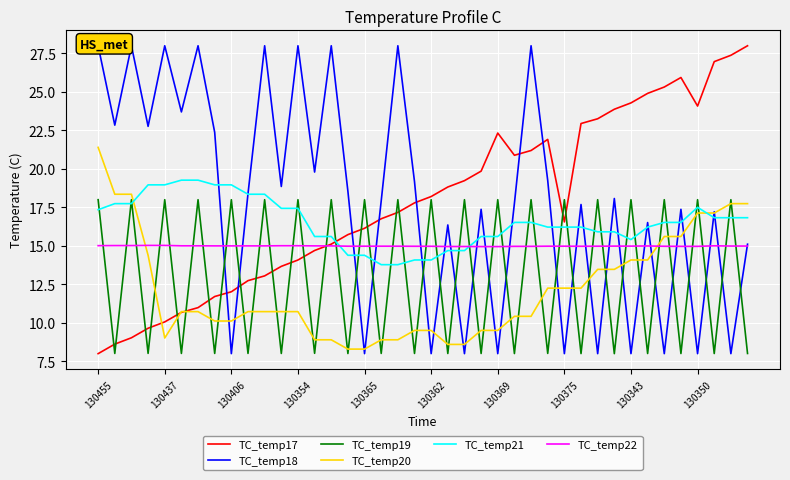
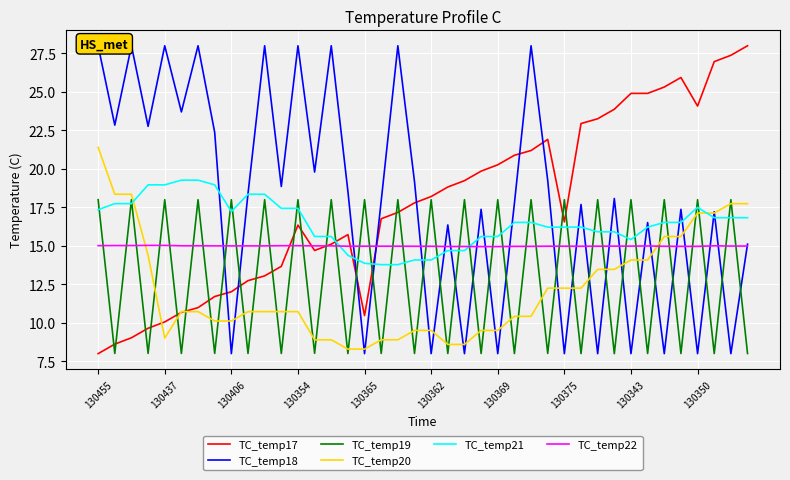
  {
    "TC_temp17": {
      "130455": 8.0,
      "130437": 10.1,
      "130406": 12.0,
-     "130354": 14.1,
-     "130365": 16.1,
+     "130354": 16.4,
+     "130365": 10.5,
      "130362": 18.2,
-     "130369": 22.3,
+     "130369": 20.3,
      "130375": 16.6,
-     "130343": 24.3,
+     "130343": 24.9,
      "130350": 24.1
    },
    "TC_temp18": {
      "130437": 28.0,
      "130406": 8.0,
      "130354": 28.0,
      "130365": 8.0,
      "130362": 8.0,
      "130369": 8.0,
      "130375": 8.0,
      "130343": 8.0,
      "130350": 8.0
    },
    "TC_temp19": {
      "130455": 18.0,
      "130437": 18.0,
      "130406": 18.0,
      "130354": 18.0,
      "130365": 18.0,
      "130362": 18.0,
      "130369": 18.0,
      "130375": 18.0,
      "130343": 18.0,
      "130350": 18.0
    },
    "TC_temp20": {
      "130455": 21.4,
      "130437": 9.0,
      "130406": 10.1,
      "130354": 10.7,
      "130365": 8.3,
      "130362": 9.5,
      "130369": 9.5,
      "130375": 12.3,
      "130343": 14.1,
      "130350": 17.1
    },
    "TC_temp21": {
      "130455": 17.4,
      "130437": 19.0,
-     "130406": 19.0,
+     "130406": 17.2,
      "130354": 17.4,
-     "130365": 14.4,
+     "130365": 13.9,
      "130362": 14.1,
      "130369": 15.6,
      "130375": 16.2,
      "130343": 15.4,
      "130350": 17.5
    },
    "TC_temp22": {
      "130455": 15.0,
      "130437": 15.0,
      "130406": 15.0,
      "130354": 15.0,
      "130365": 15.0,
      "130362": 15.0,
      "130369": 15.0,
      "130375": 15.0,
      "130343": 15.0,
      "130350": 15.0
    }
  }
